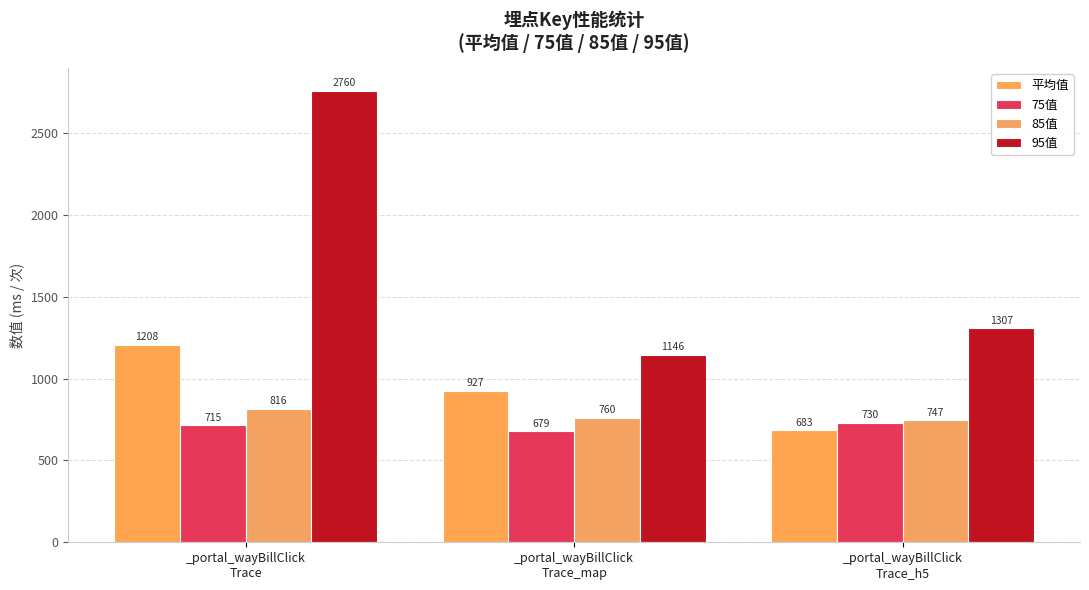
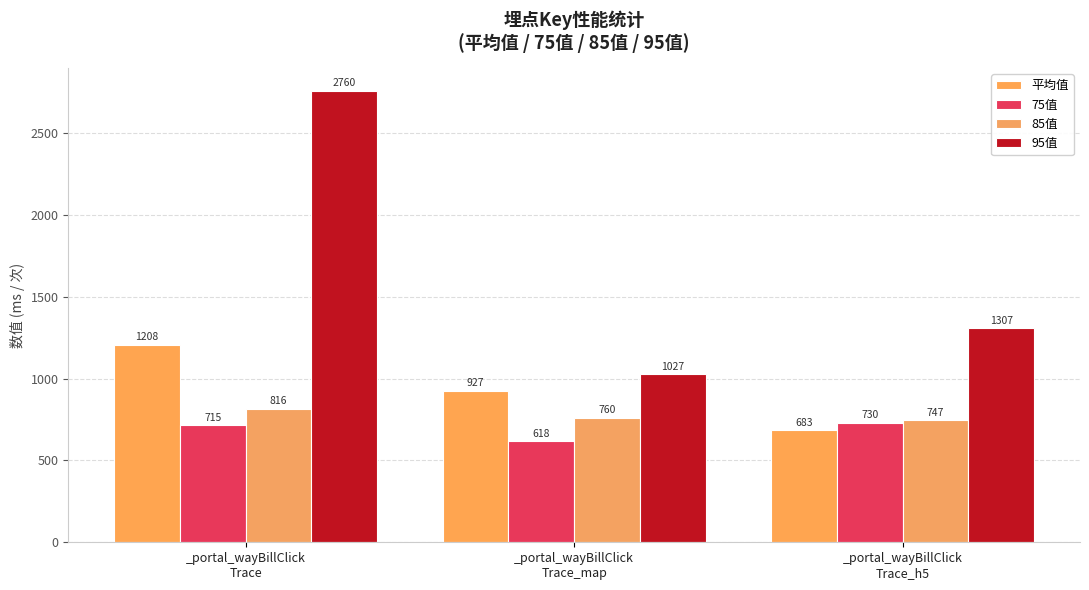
  {
    "75值": {
      "_portal_wayBillClick Trace": 715,
-     "_portal_wayBillClick Trace_map": 679,
+     "_portal_wayBillClick Trace_map": 618,
      "_portal_wayBillClick Trace_h5": 730
    },
    "95值": {
      "_portal_wayBillClick Trace": 2760,
-     "_portal_wayBillClick Trace_map": 1146,
+     "_portal_wayBillClick Trace_map": 1027,
      "_portal_wayBillClick Trace_h5": 1307
    }
  }
